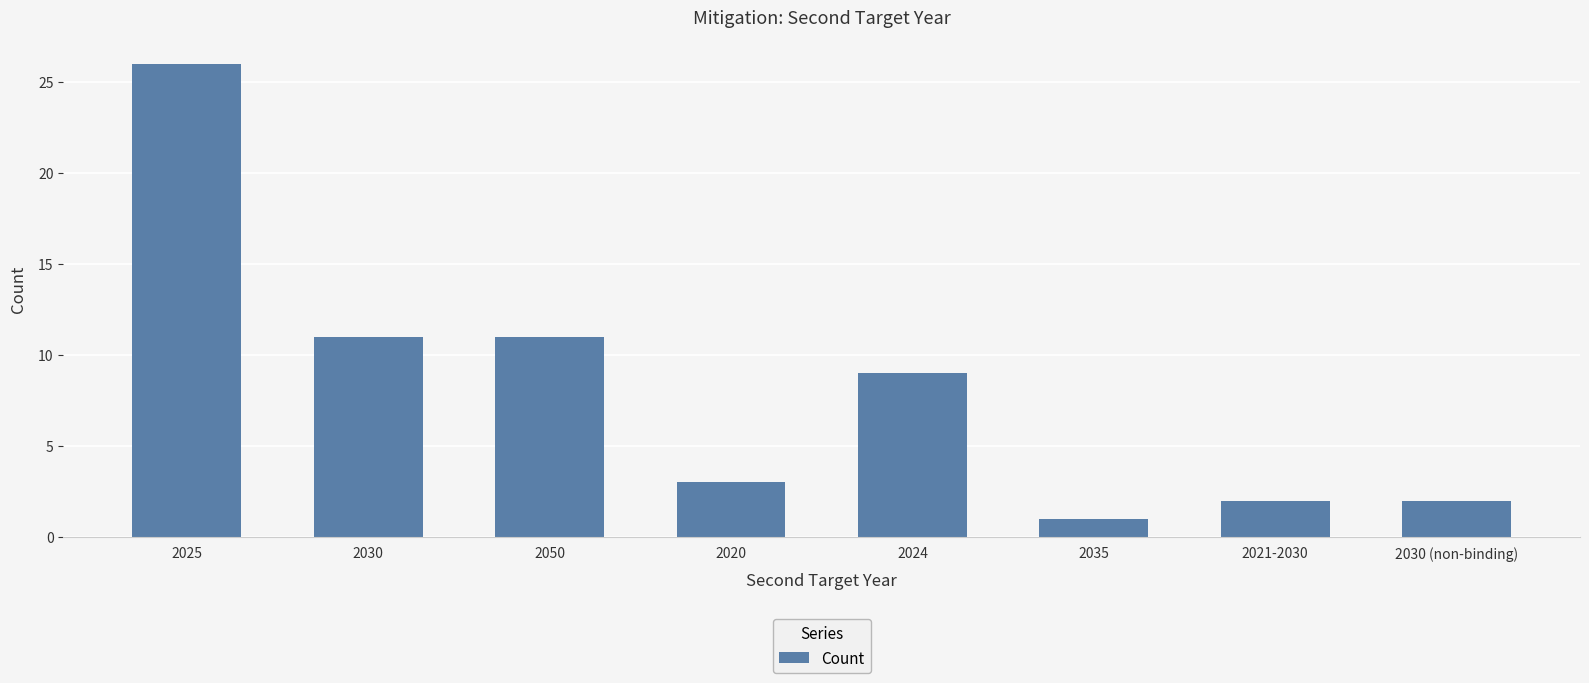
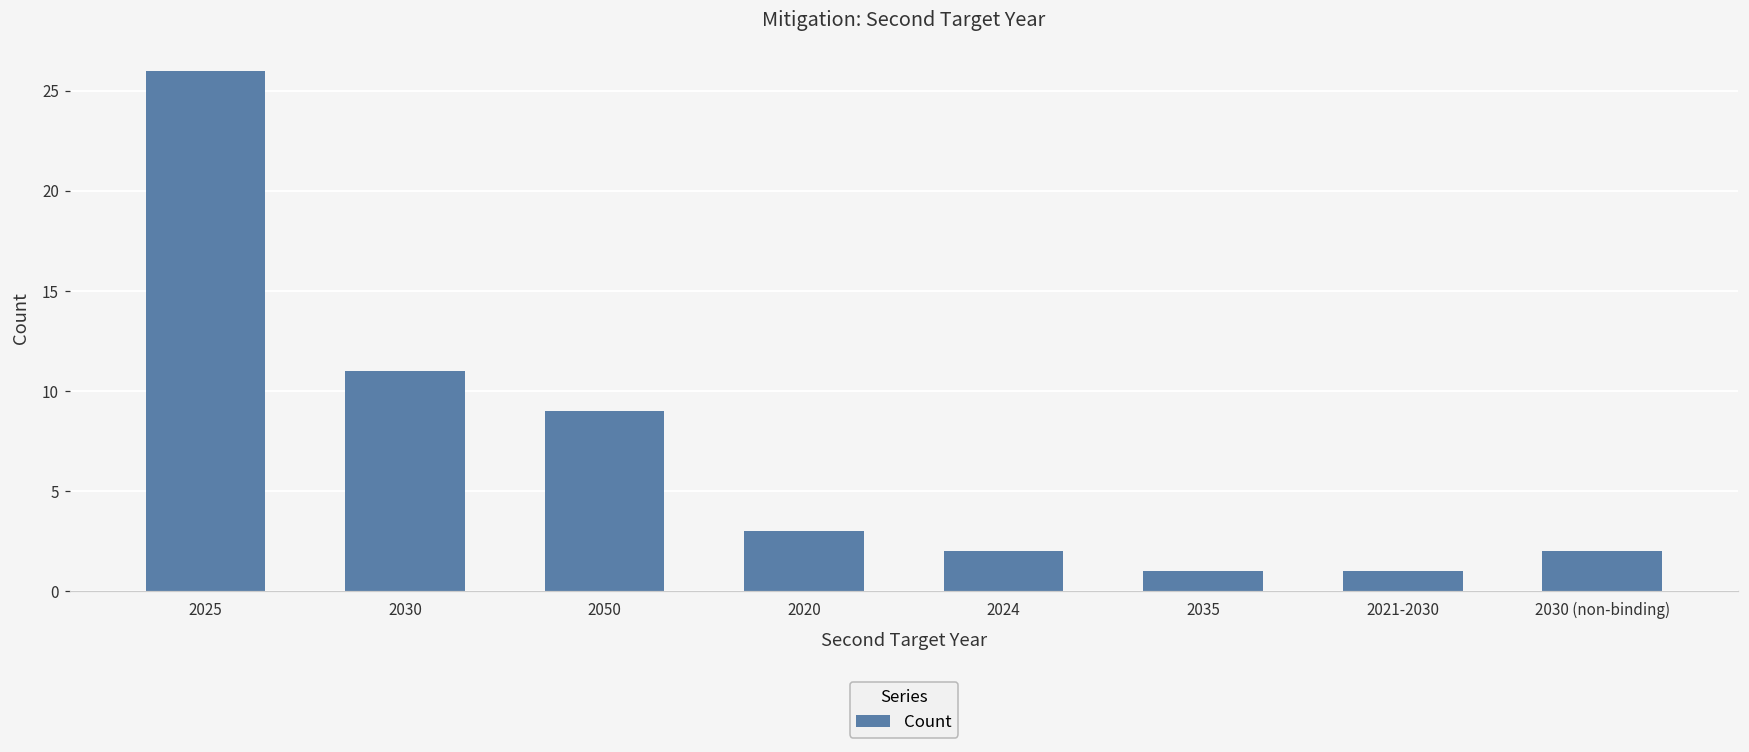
  {
    "2025": 26,
    "2030": 11,
-   "2050": 11,
+   "2050": 9,
    "2020": 3,
-   "2024": 9,
+   "2024": 2,
    "2035": 1,
-   "2021-2030": 2,
+   "2021-2030": 1,
    "2030 (non-binding)": 2
  }
